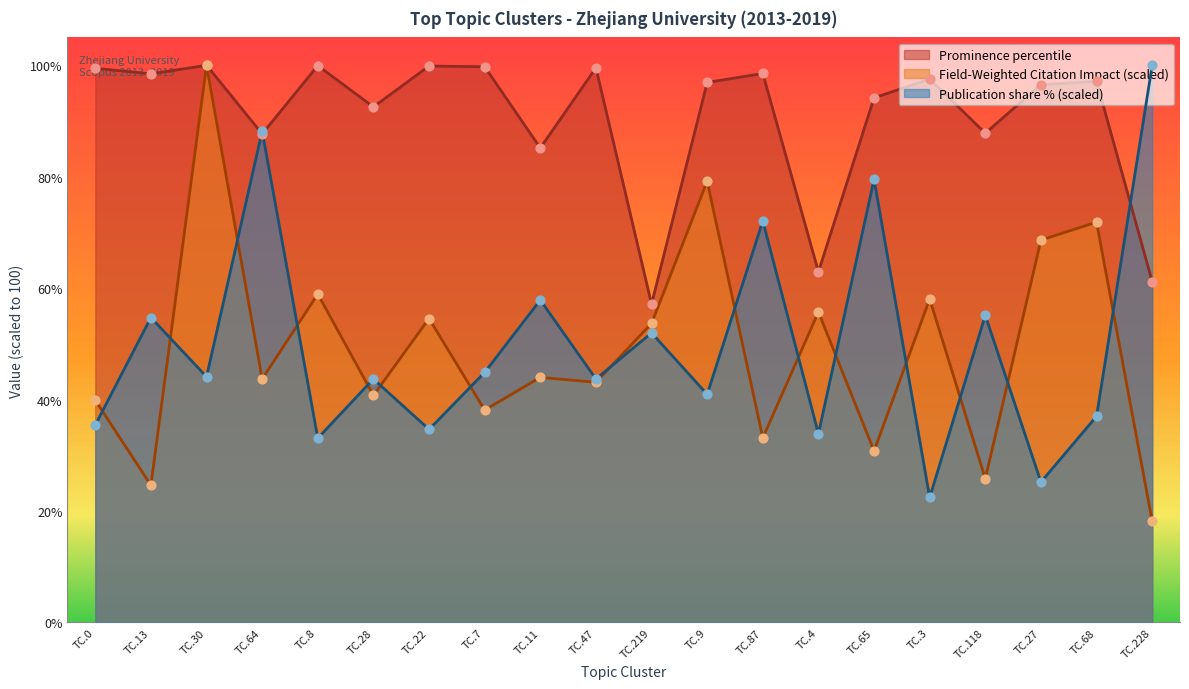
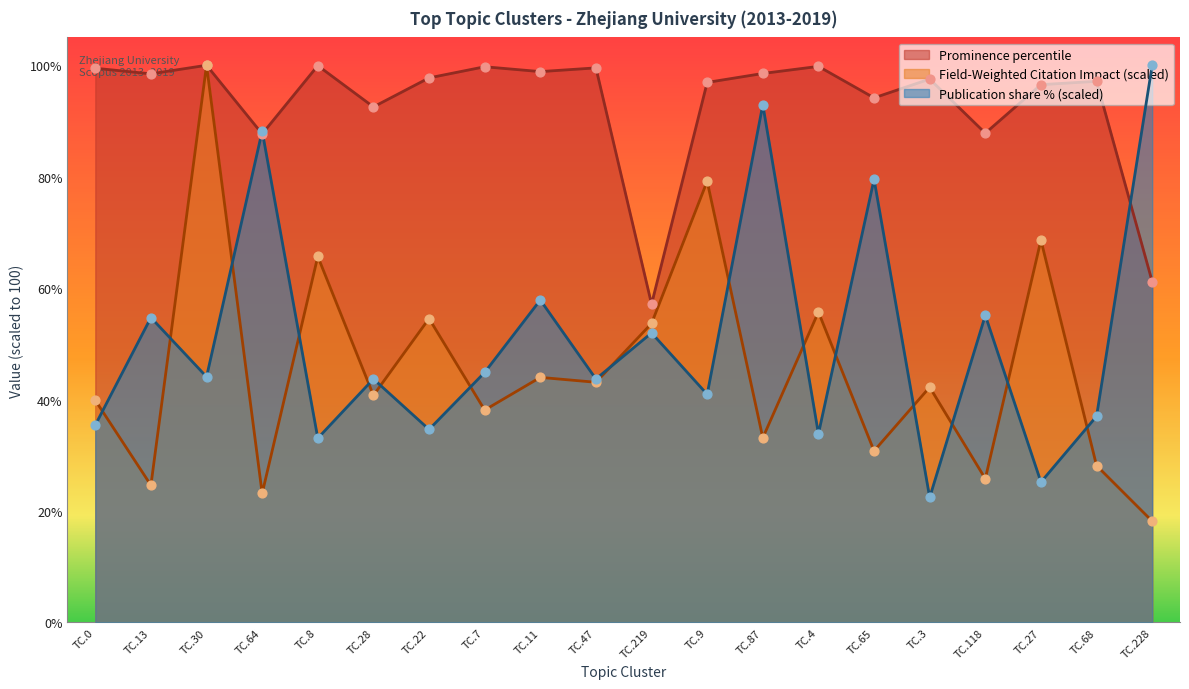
  {
    "Prominence percentile": {
      "TC.64": "88%",
      "TC.8": "100%",
      "TC.28": "93%",
-     "TC.22": "100%",
+     "TC.22": "98%",
      "TC.7": "100%",
-     "TC.11": "85%",
+     "TC.11": "99%",
      "TC.47": "100%",
      "TC.219": "57%",
      "TC.9": "97%",
      "TC.87": "99%",
-     "TC.4": "63%",
+     "TC.4": "100%",
      "TC.65": "94%",
      "TC.118": "88%",
      "TC.228": "61%"
    },
    "Field-Weighted Citation Impact (scaled)": {
      "TC.0": "40%",
      "TC.13": "25%",
-     "TC.64": "44%",
-     "TC.8": "59%",
+     "TC.64": "23%",
+     "TC.8": "66%",
      "TC.28": "41%",
      "TC.22": "55%",
      "TC.7": "38%",
      "TC.11": "44%",
      "TC.47": "43%",
      "TC.219": "54%",
      "TC.9": "79%",
      "TC.87": "33%",
      "TC.4": "56%",
      "TC.65": "31%",
-     "TC.3": "58%",
+     "TC.3": "42%",
      "TC.118": "26%",
      "TC.27": "69%",
-     "TC.68": "72%",
+     "TC.68": "28%",
      "TC.228": "18%"
    },
    "Publication share % (scaled)": {
      "TC.0": "35%",
      "TC.13": "55%",
      "TC.30": "44%",
      "TC.64": "88%",
      "TC.8": "33%",
      "TC.28": "44%",
      "TC.22": "35%",
      "TC.7": "45%",
      "TC.11": "58%",
      "TC.47": "44%",
      "TC.219": "52%",
      "TC.9": "41%",
-     "TC.87": "72%",
+     "TC.87": "93%",
      "TC.4": "34%",
      "TC.65": "80%",
      "TC.3": "22%",
      "TC.118": "55%",
      "TC.27": "25%",
      "TC.68": "37%"
    }
  }
